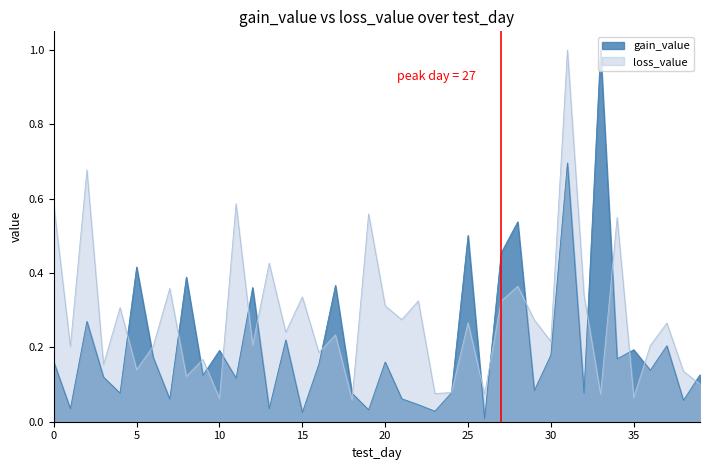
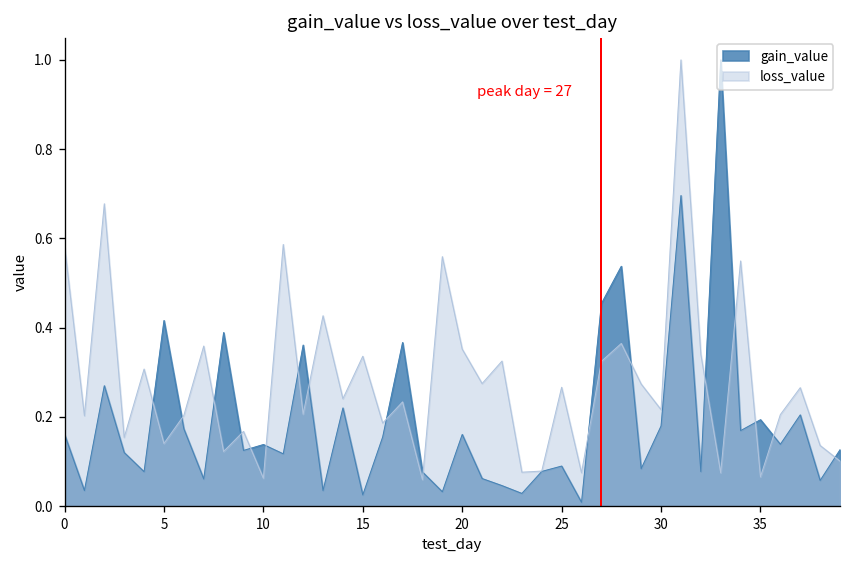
  {
    "gain_value": {
      "0": 0.16,
      "5": 0.42,
-     "10": 0.19,
+     "10": 0.14,
      "15": 0.02,
      "20": 0.16,
-     "25": 0.50,
+     "25": 0.09,
      "30": 0.18,
      "35": 0.19
    },
    "loss_value": {
      "0": 0.58,
      "5": 0.14,
      "10": 0.06,
      "15": 0.34,
-     "20": 0.31,
+     "20": 0.35,
      "25": 0.27,
      "30": 0.22,
      "35": 0.07
    }
  }
